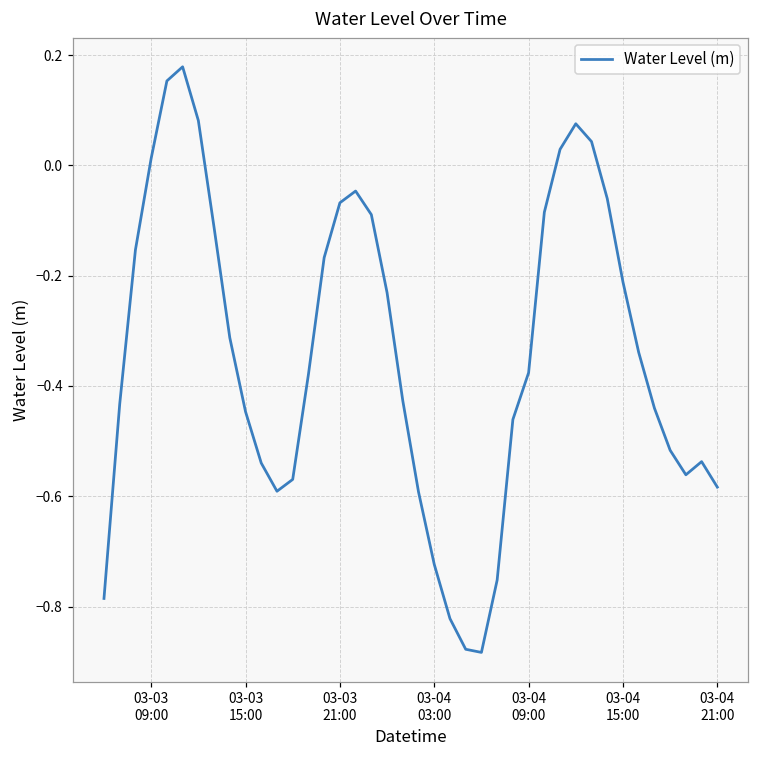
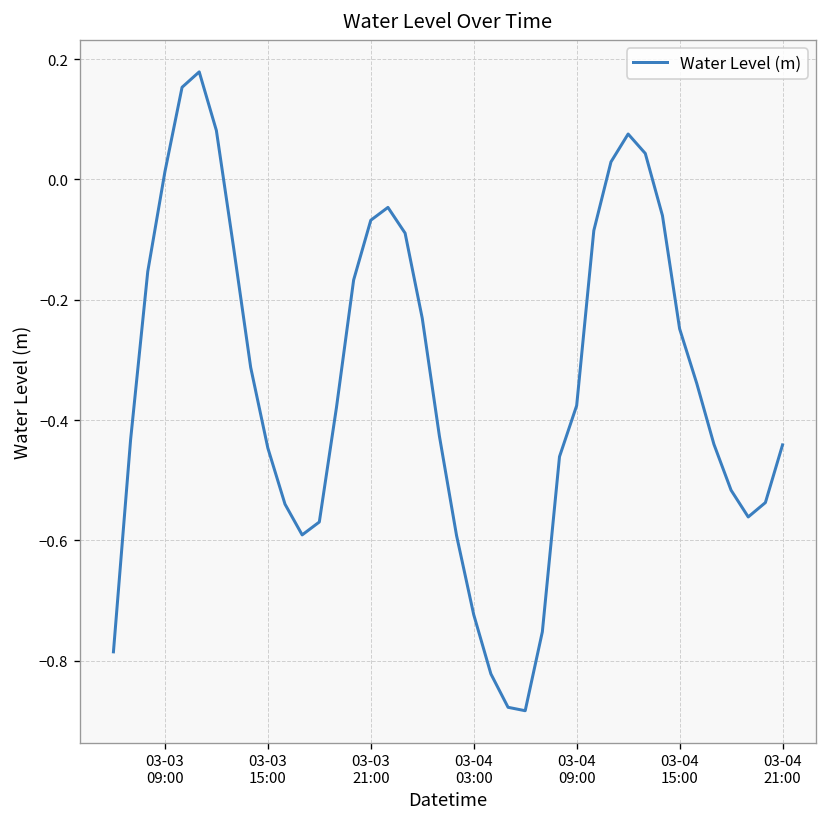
  {
    "03-03 09:00": 0.01,
    "03-03 15:00": -0.45,
    "03-03 21:00": -0.07,
    "03-04 03:00": -0.72,
    "03-04 09:00": -0.38,
-   "03-04 15:00": -0.21,
-   "03-04 21:00": -0.58
+   "03-04 15:00": -0.25,
+   "03-04 21:00": -0.44
  }
